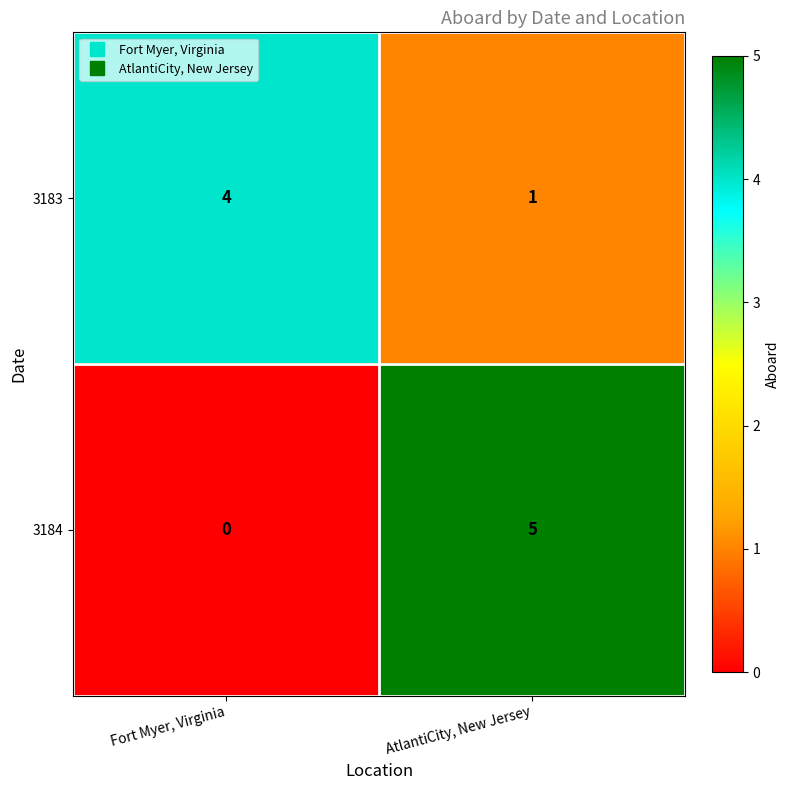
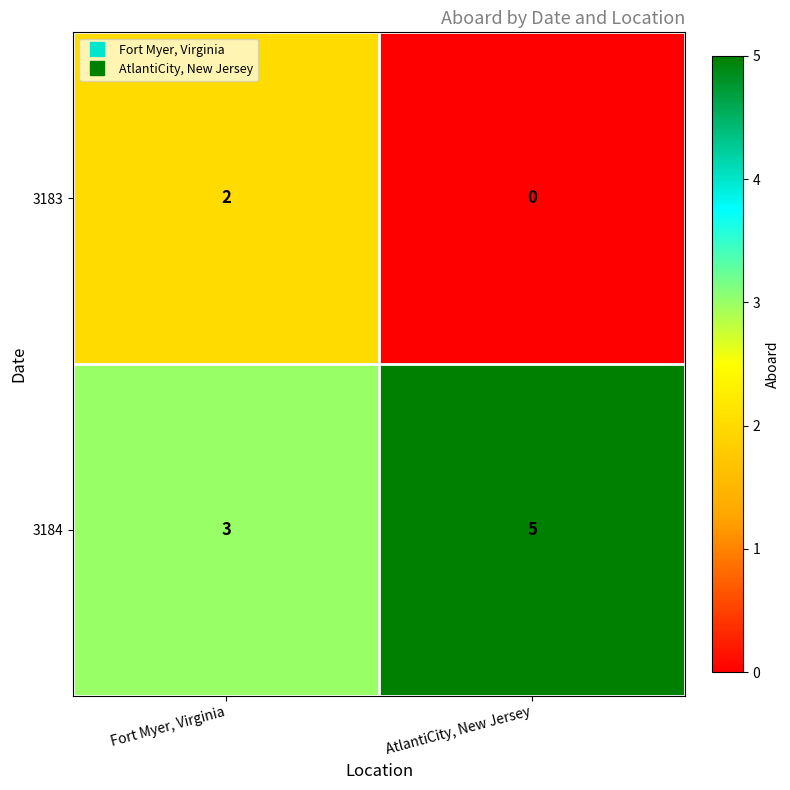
  {
    "3183": {
-     "Fort Myer, Virginia": 4,
-     "AtlantiCity, New Jersey": 1
+     "Fort Myer, Virginia": 2,
+     "AtlantiCity, New Jersey": 0
    },
    "3184": {
-     "Fort Myer, Virginia": 0,
+     "Fort Myer, Virginia": 3,
      "AtlantiCity, New Jersey": 5
    }
  }
